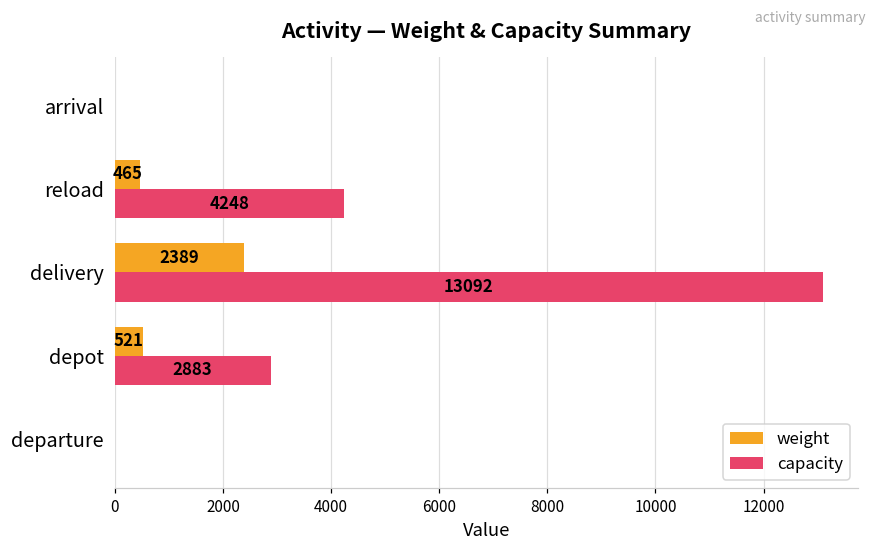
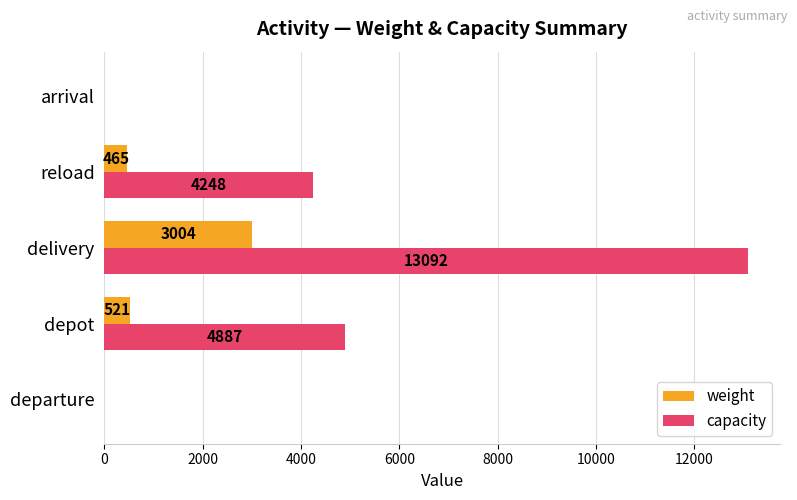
  {
    "weight": {
      "reload": 465,
-     "delivery": 2389,
+     "delivery": 3004,
      "depot": 521
    },
    "capacity": {
      "reload": 4248,
      "delivery": 13092,
-     "depot": 2883
+     "depot": 4887
    }
  }
